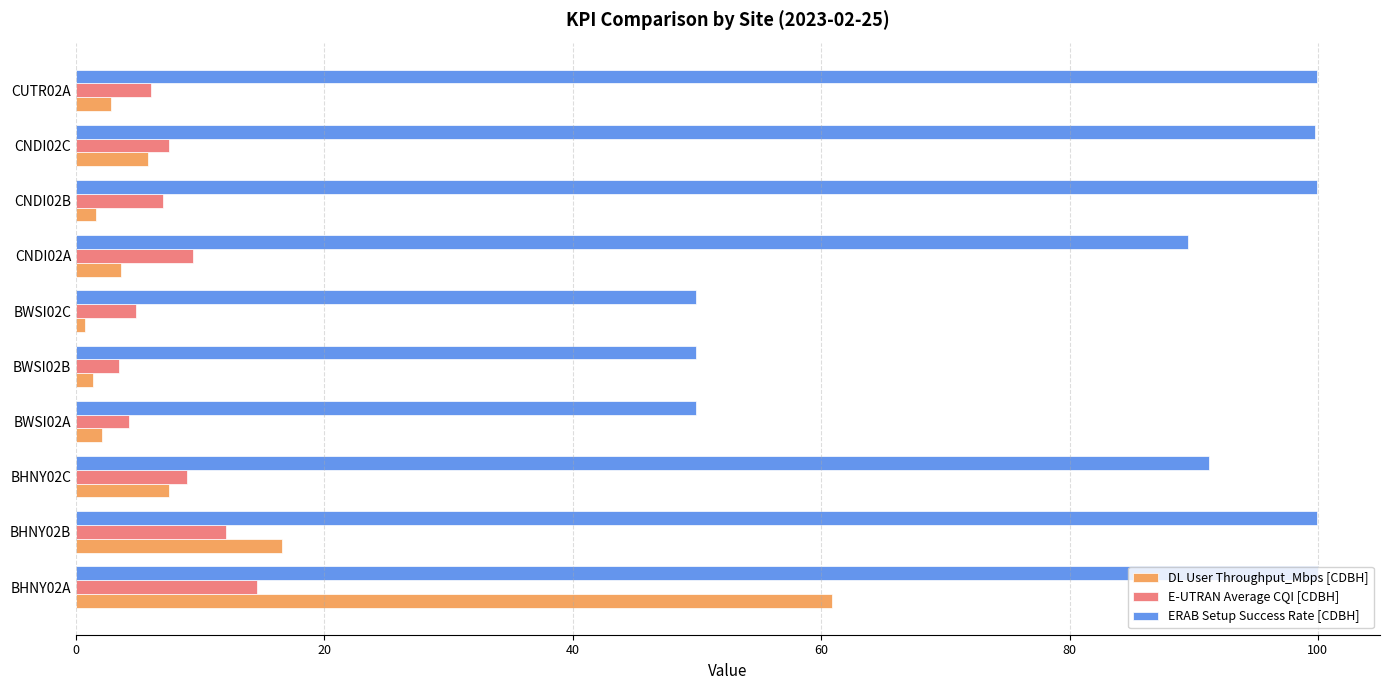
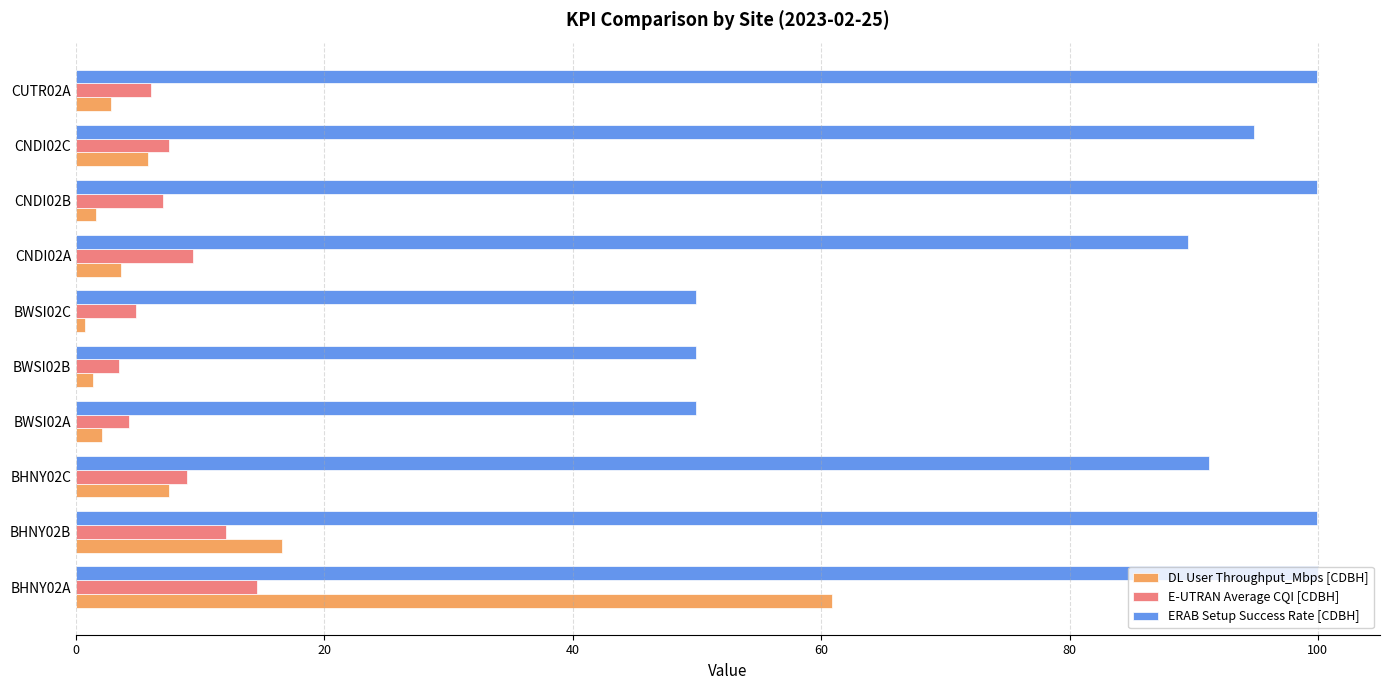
  {
    "ERAB Setup Success Rate [CDBH]": {
      "CUTR02A": 99.9,
-     "CNDI02C": 99.8,
+     "CNDI02C": 94.9,
      "CNDI02B": 99.9,
      "CNDI02A": 89.5,
      "BWSI02C": 50.0,
      "BWSI02B": 49.9,
      "BWSI02A": 49.9,
      "BHNY02C": 91.2,
      "BHNY02B": 99.9
    }
  }
